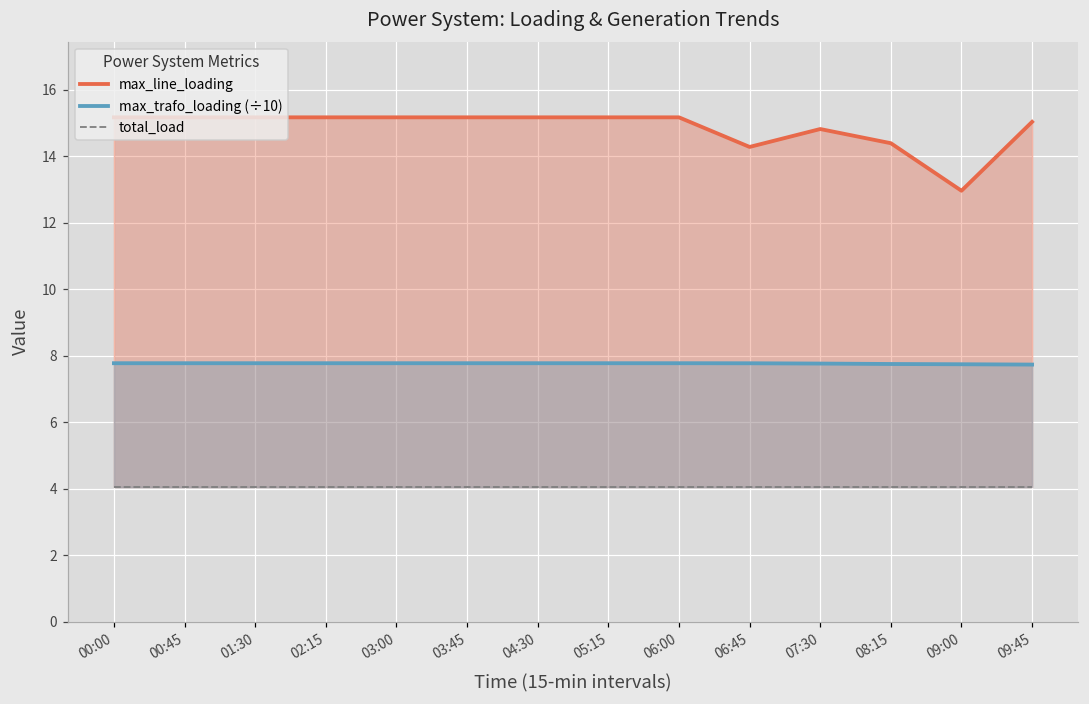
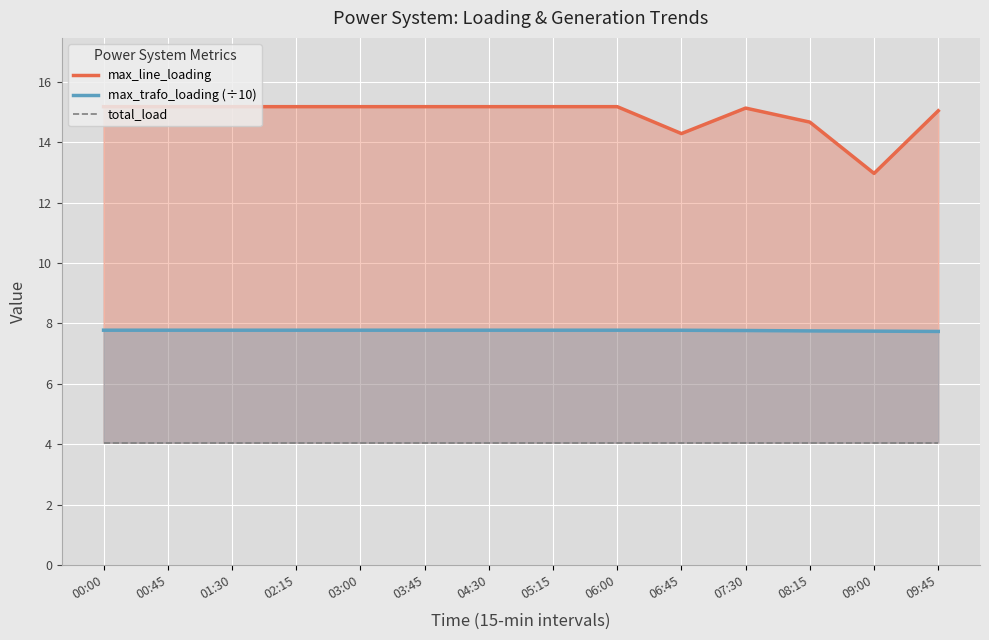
  {
    "max_line_loading": {
      "02:15": 15.2,
      "03:00": 15.2,
      "03:45": 15.2,
      "04:30": 15.2,
      "05:15": 15.2,
      "06:00": 15.2,
      "06:45": 14.3,
-     "07:30": 14.8,
-     "08:15": 14.4,
+     "07:30": 15.1,
+     "08:15": 14.7,
      "09:00": 13.0,
      "09:45": 15.0
    },
    "max_trafo_loading (÷10)": {
      "00:00": 7.8,
      "00:45": 7.8,
      "01:30": 7.8,
      "02:15": 7.8,
      "03:00": 7.8,
      "03:45": 7.8,
      "04:30": 7.8,
      "05:15": 7.8,
      "06:00": 7.8,
      "06:45": 7.8,
      "07:30": 7.8,
      "08:15": 7.8,
      "09:00": 7.7,
      "09:45": 7.7
    },
    "total_load": {
      "00:00": 4.1,
      "00:45": 4.1,
      "01:30": 4.1,
      "02:15": 4.1,
      "03:00": 4.1,
      "03:45": 4.1,
      "04:30": 4.1,
      "05:15": 4.1,
      "06:00": 4.1,
      "06:45": 4.1,
      "07:30": 4.1,
      "08:15": 4.1,
      "09:00": 4.1,
      "09:45": 4.1
    }
  }
